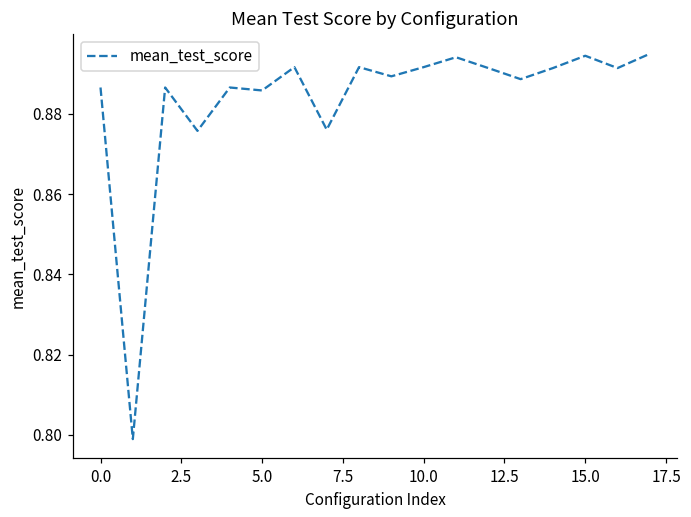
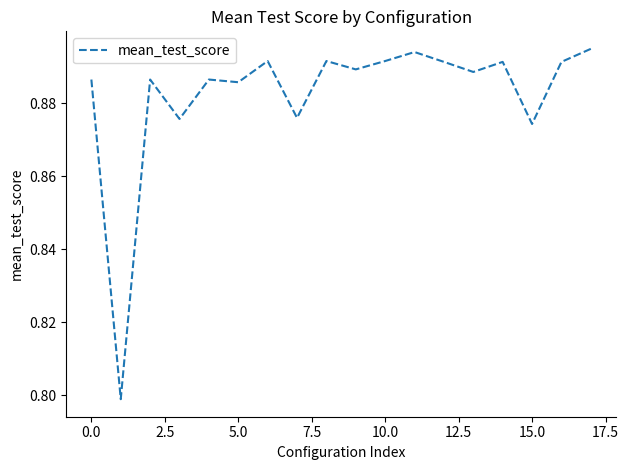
  {
    "0.0": 0.887,
    "5.0": 0.886,
    "10.0": 0.892,
-   "15.0": 0.894
+   "15.0": 0.874
  }
